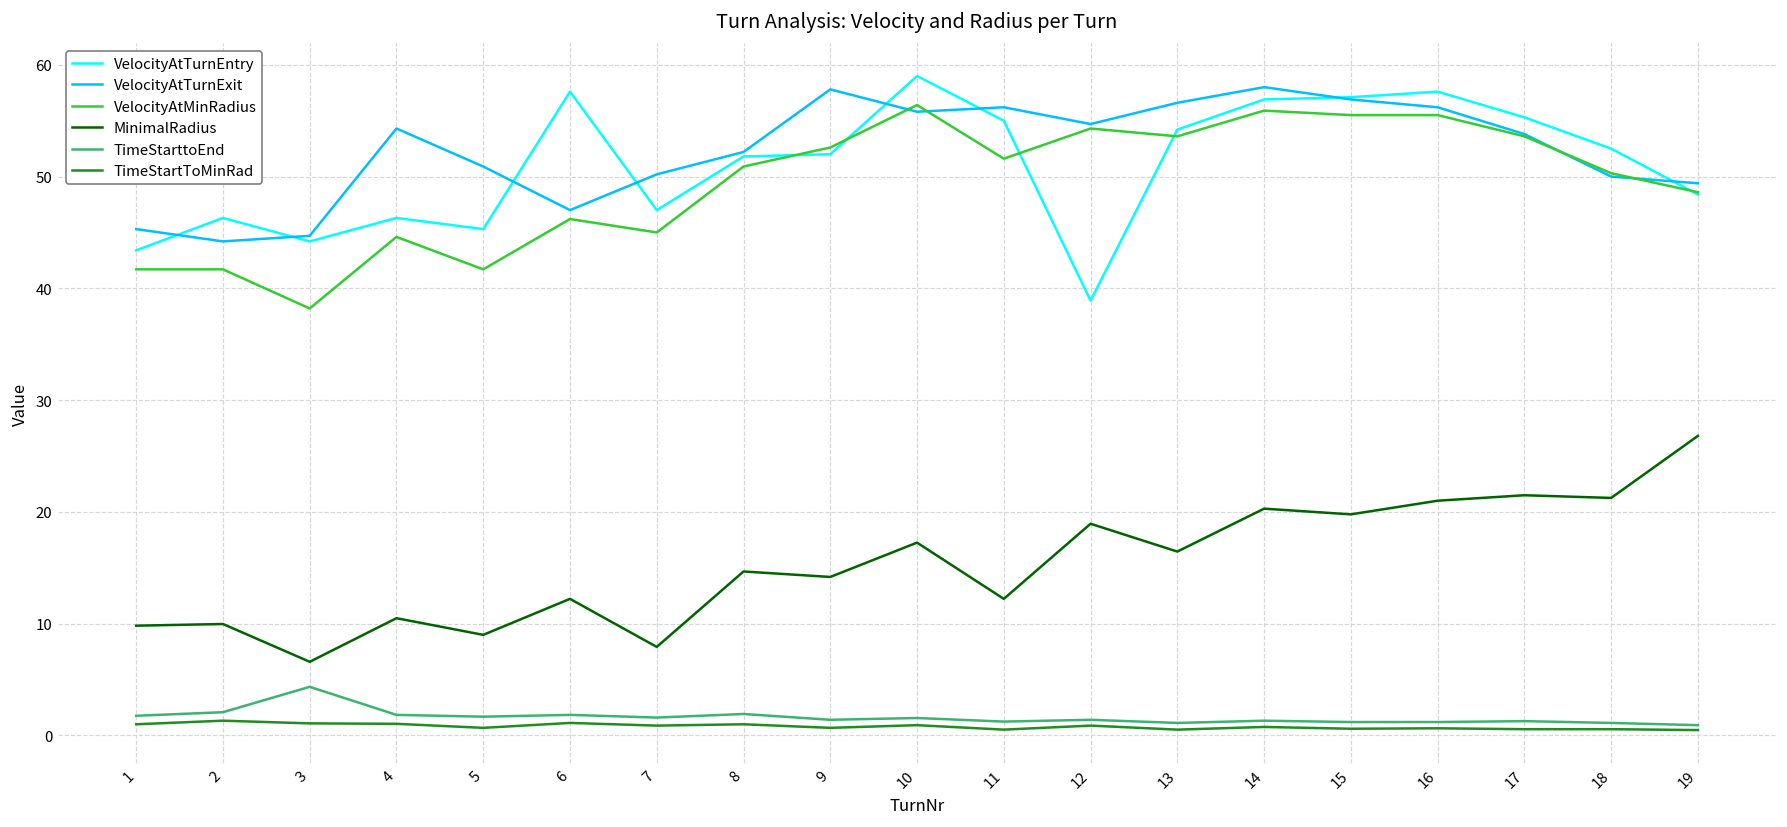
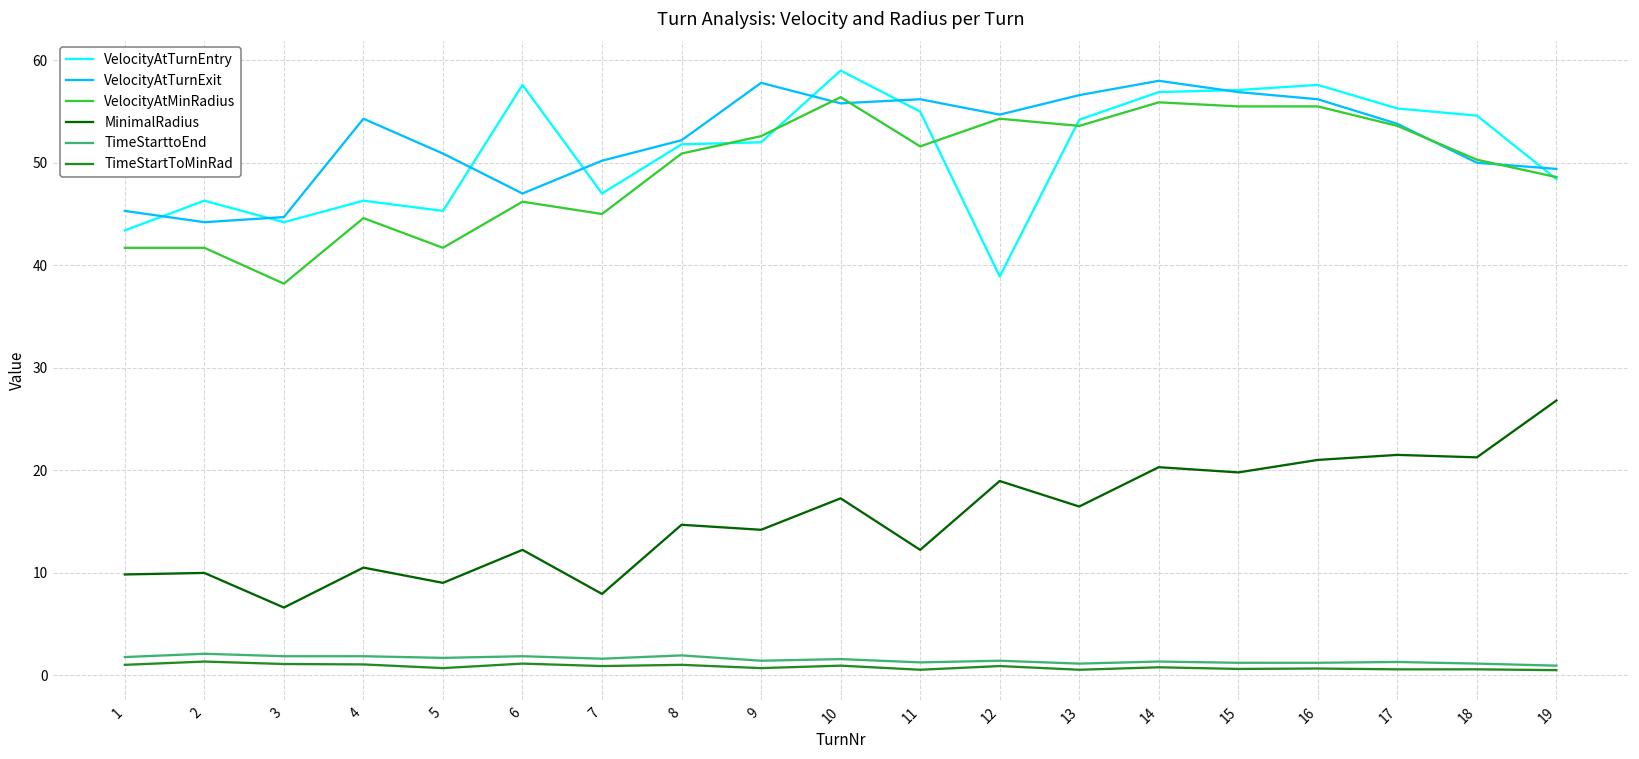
  {
    "VelocityAtTurnEntry": {
      "1": 43,
      "2": 46,
      "3": 44,
      "4": 46,
      "5": 45,
      "6": 58,
      "7": 47,
      "8": 52,
      "9": 52,
      "10": 59,
      "11": 55,
      "12": 39,
      "13": 54,
      "14": 57,
      "16": 58,
      "17": 55,
-     "18": 53
+     "18": 55
    },
    "VelocityAtTurnExit": {
      "1": 45,
      "2": 44,
      "3": 45,
      "4": 54,
      "5": 51,
      "6": 47,
      "7": 50,
      "8": 52,
      "9": 58,
      "10": 56,
      "11": 56,
      "12": 55,
      "13": 57,
      "14": 58,
      "16": 56,
      "18": 50,
      "19": 49
    },
    "VelocityAtMinRadius": {
      "1": 42,
      "2": 42,
      "3": 38,
      "4": 45,
      "5": 42,
      "6": 46,
      "7": 45,
      "8": 51,
      "9": 53,
      "10": 56,
      "11": 52,
      "12": 54,
      "13": 54,
      "14": 56,
      "15": 56,
      "16": 56,
      "18": 50
    },
    "MinimalRadius": {
      "1": 10,
      "2": 10,
      "3": 7,
      "4": 10,
      "5": 9,
      "6": 12,
      "7": 8,
      "8": 15,
      "9": 14,
      "10": 17,
      "11": 12,
      "12": 19,
      "13": 16,
      "14": 20,
      "15": 20,
      "16": 21,
      "17": 21,
      "18": 21,
      "19": 27
    },
    "TimeStarttoEnd": {
      "1": 2,
      "2": 2,
-     "3": 4,
+     "3": 2,
      "4": 2,
      "5": 2,
      "6": 2,
      "7": 2,
      "8": 2,
      "9": 1,
      "10": 2,
      "11": 1,
      "12": 1,
      "13": 1,
      "14": 1,
      "15": 1,
      "16": 1,
      "17": 1,
      "18": 1,
      "19": 1
    },
    "TimeStartToMinRad": {
      "1": 1,
      "2": 1,
      "3": 1,
      "4": 1,
      "5": 1,
      "6": 1,
      "7": 1,
      "8": 1,
      "9": 1,
      "10": 1,
      "11": 1,
      "12": 1,
      "13": 1,
      "14": 1,
      "15": 1,
      "16": 1,
      "17": 1,
      "18": 1,
      "19": 0
    }
  }
